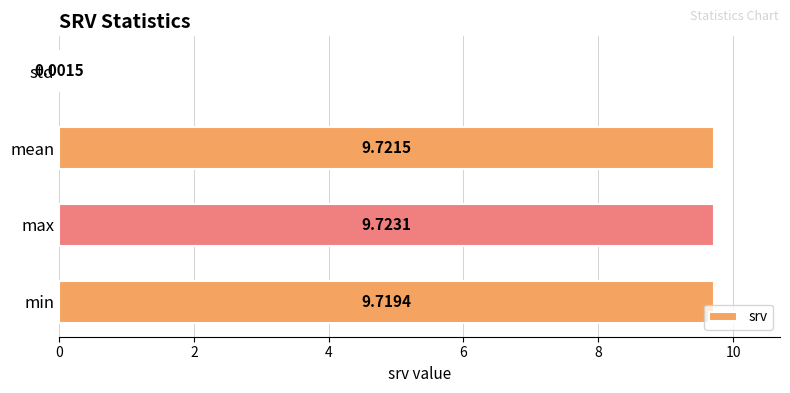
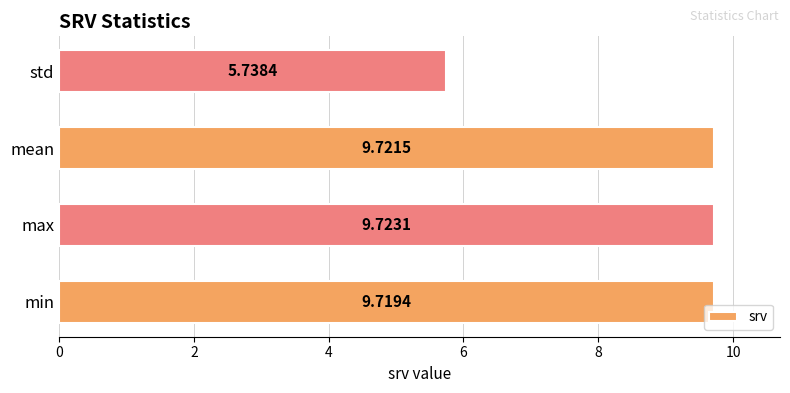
  {
-   "std": 0.0015,
+   "std": 5.7384,
    "mean": 9.7215,
    "max": 9.7231,
    "min": 9.7194
  }
